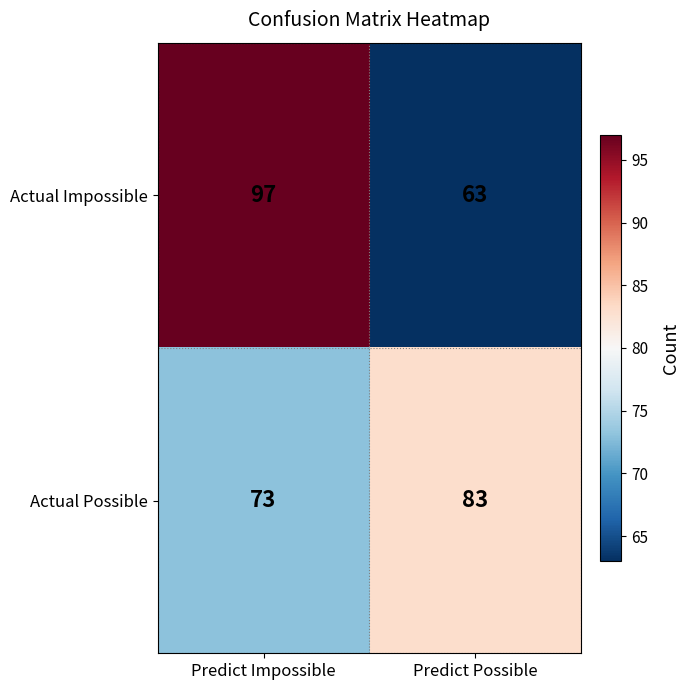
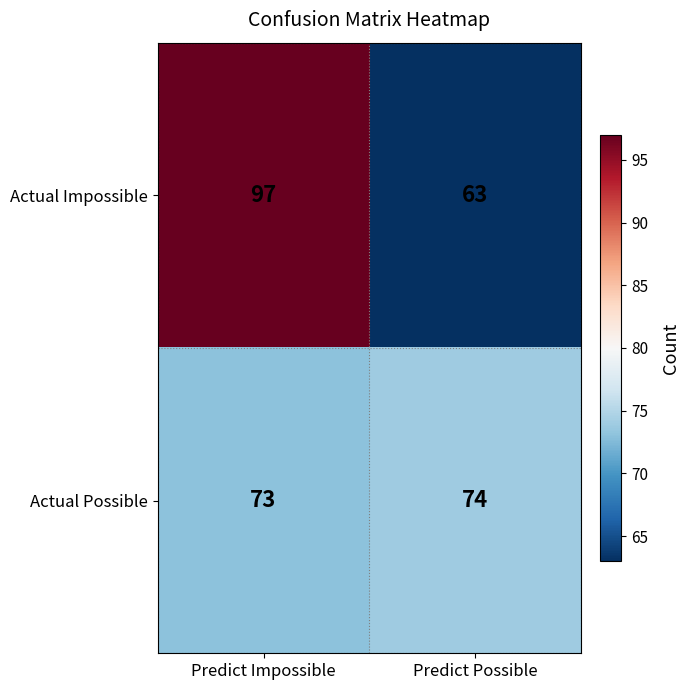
  {
    "Actual Impossible": {
      "Predict Impossible": 97,
      "Predict Possible": 63
    },
    "Actual Possible": {
      "Predict Impossible": 73,
-     "Predict Possible": 83
+     "Predict Possible": 74
    }
  }
